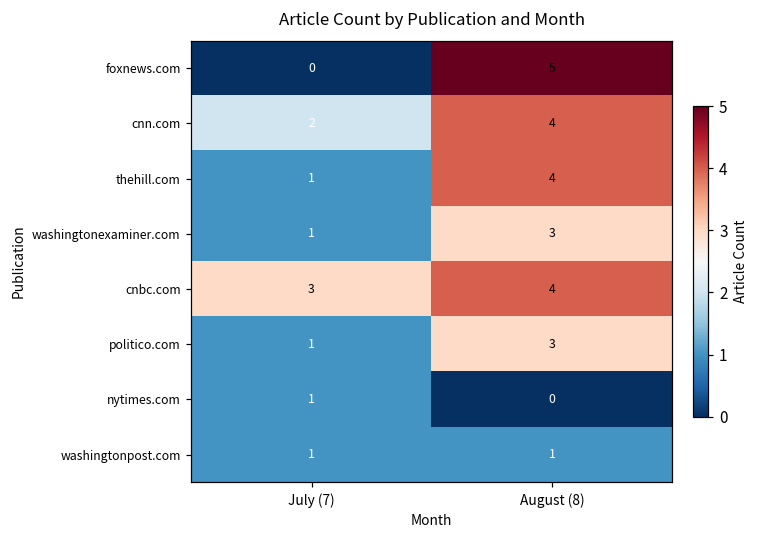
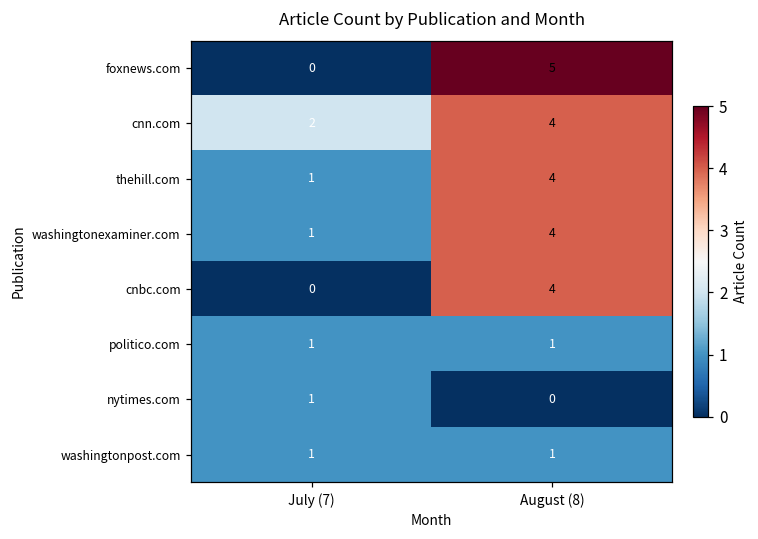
  {
    "foxnews.com": {
      "July (7)": 0,
      "August (8)": 5
    },
    "cnn.com": {
      "August (8)": 4
    },
    "thehill.com": {
      "July (7)": 1,
      "August (8)": 4
    },
    "washingtonexaminer.com": {
      "July (7)": 1,
-     "August (8)": 3
+     "August (8)": 4
    },
    "cnbc.com": {
-     "July (7)": 3,
+     "July (7)": 0,
      "August (8)": 4
    },
    "politico.com": {
      "July (7)": 1,
-     "August (8)": 3
+     "August (8)": 1
    },
    "nytimes.com": {
      "July (7)": 1,
      "August (8)": 0
    },
    "washingtonpost.com": {
      "July (7)": 1,
      "August (8)": 1
    }
  }
